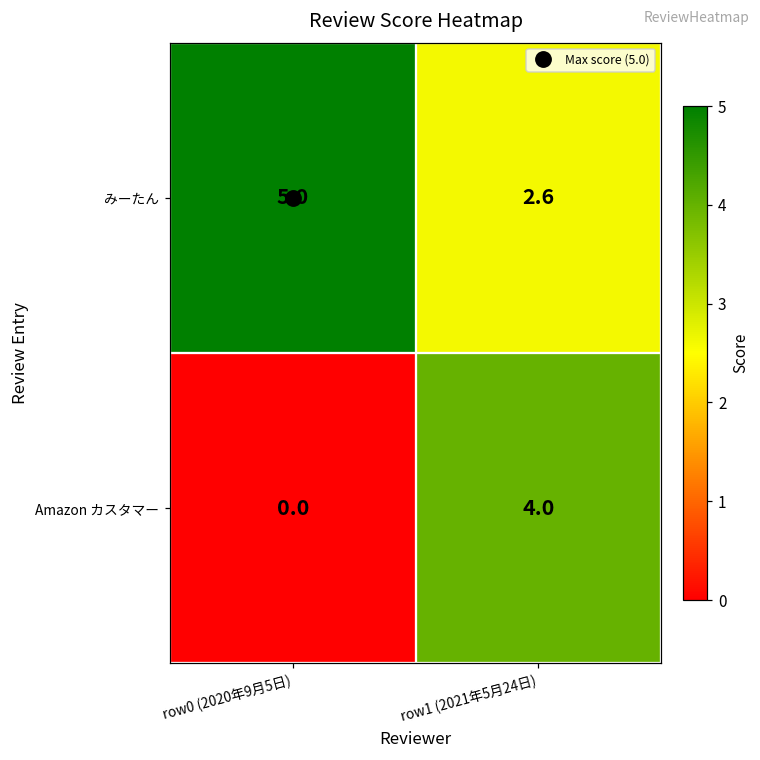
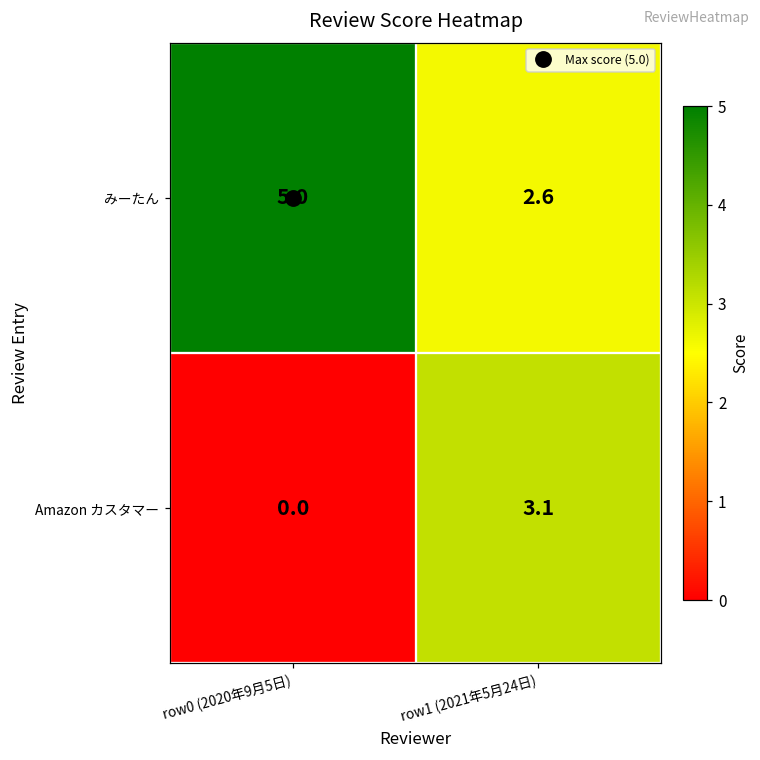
  {
    "みーたん": {
      "row1 (2021年5月24日)": 2.6
    },
    "Amazon カスタマー": {
      "row0 (2020年9月5日)": 0.0,
-     "row1 (2021年5月24日)": 4.0
+     "row1 (2021年5月24日)": 3.1
    }
  }
